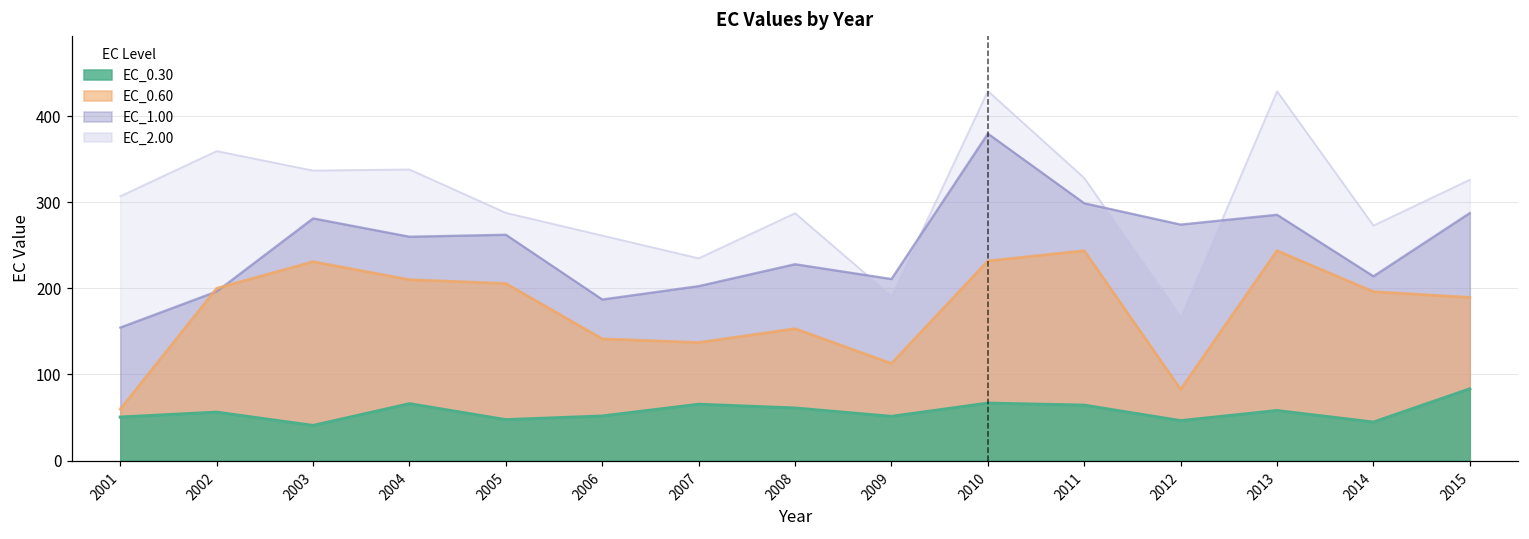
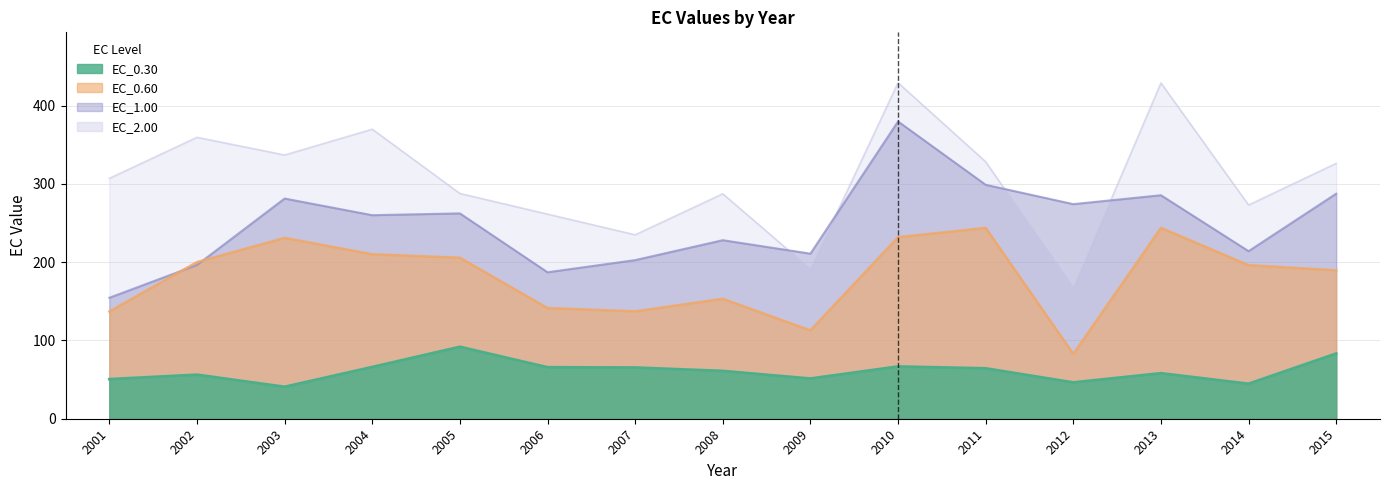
  {
    "EC_2.00": {
      "2001": 310,
      "2002": 360,
      "2003": 340,
-     "2004": 340,
+     "2004": 370,
      "2005": 290,
      "2006": 260,
      "2007": 230,
      "2008": 290,
      "2009": 190,
      "2010": 430,
      "2011": 330,
      "2012": 170,
      "2013": 430,
      "2014": 270,
      "2015": 330
    },
    "EC_1.00": {
      "2001": 150,
      "2002": 200,
      "2003": 280,
      "2004": 260,
      "2005": 260,
      "2006": 190,
      "2007": 200,
      "2008": 230,
      "2009": 210,
      "2010": 380,
      "2011": 300,
      "2012": 270,
      "2013": 290,
      "2014": 210,
      "2015": 290
    },
    "EC_0.60": {
-     "2001": 60,
+     "2001": 140,
      "2002": 200,
      "2003": 230,
      "2004": 210,
      "2005": 210,
      "2006": 140,
      "2007": 140,
      "2008": 150,
      "2009": 110,
      "2010": 230,
      "2011": 240,
      "2012": 80,
      "2013": 240,
      "2014": 200,
      "2015": 190
    },
    "EC_0.30": {
      "2001": 50,
      "2002": 60,
      "2003": 40,
      "2004": 70,
-     "2005": 50,
-     "2006": 50,
+     "2005": 90,
+     "2006": 70,
      "2007": 70,
      "2008": 60,
      "2009": 50,
      "2010": 70,
      "2011": 60,
      "2012": 50,
      "2013": 60,
      "2014": 40,
      "2015": 80
    }
  }
